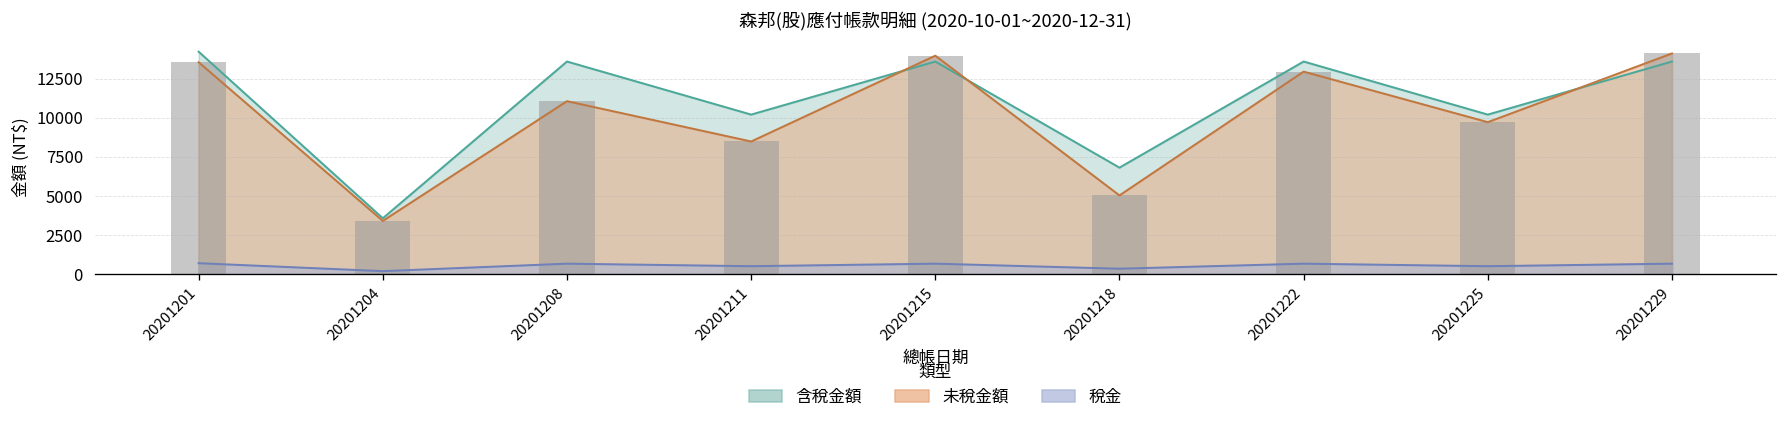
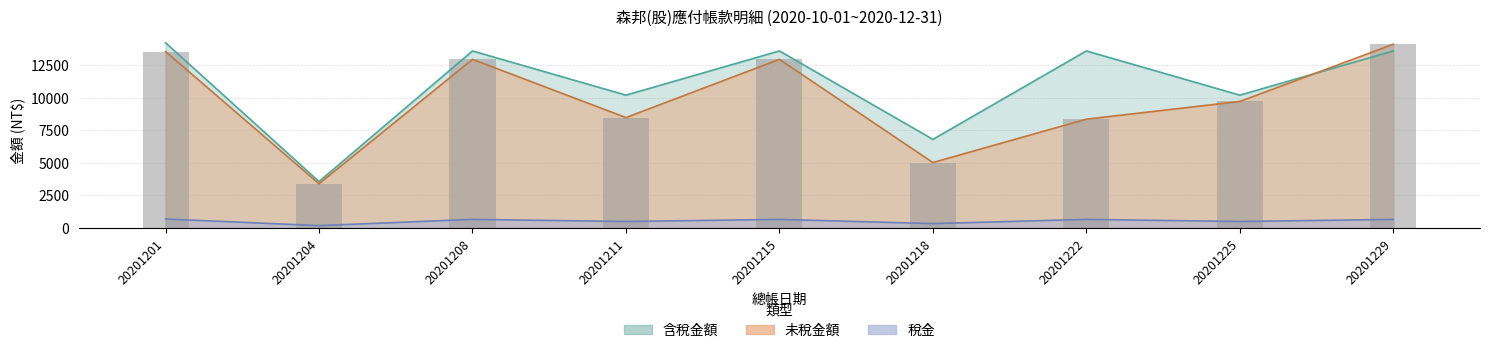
  {
    "未稅金額": {
      "20201201": 13500,
      "20201204": 3400,
-     "20201208": 11100,
+     "20201208": 12900,
      "20201211": 8500,
-     "20201215": 14000,
+     "20201215": 12900,
      "20201218": 5000,
-     "20201222": 12900,
+     "20201222": 8300,
      "20201225": 9700,
      "20201229": 14100
    }
  }
